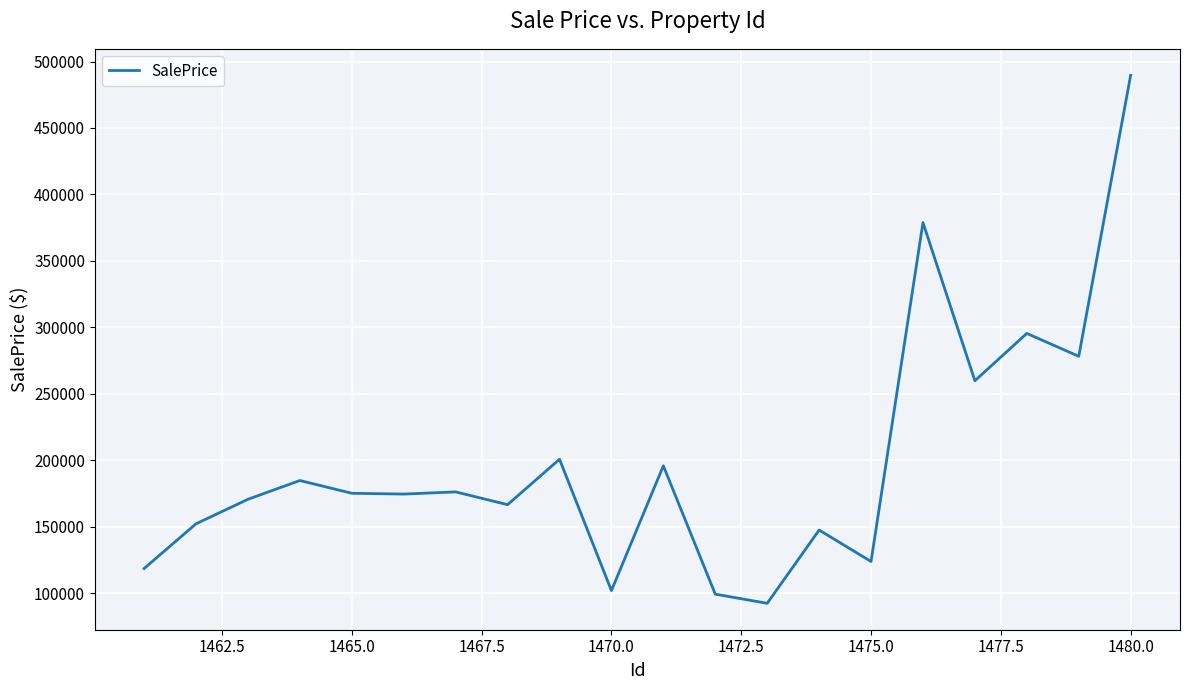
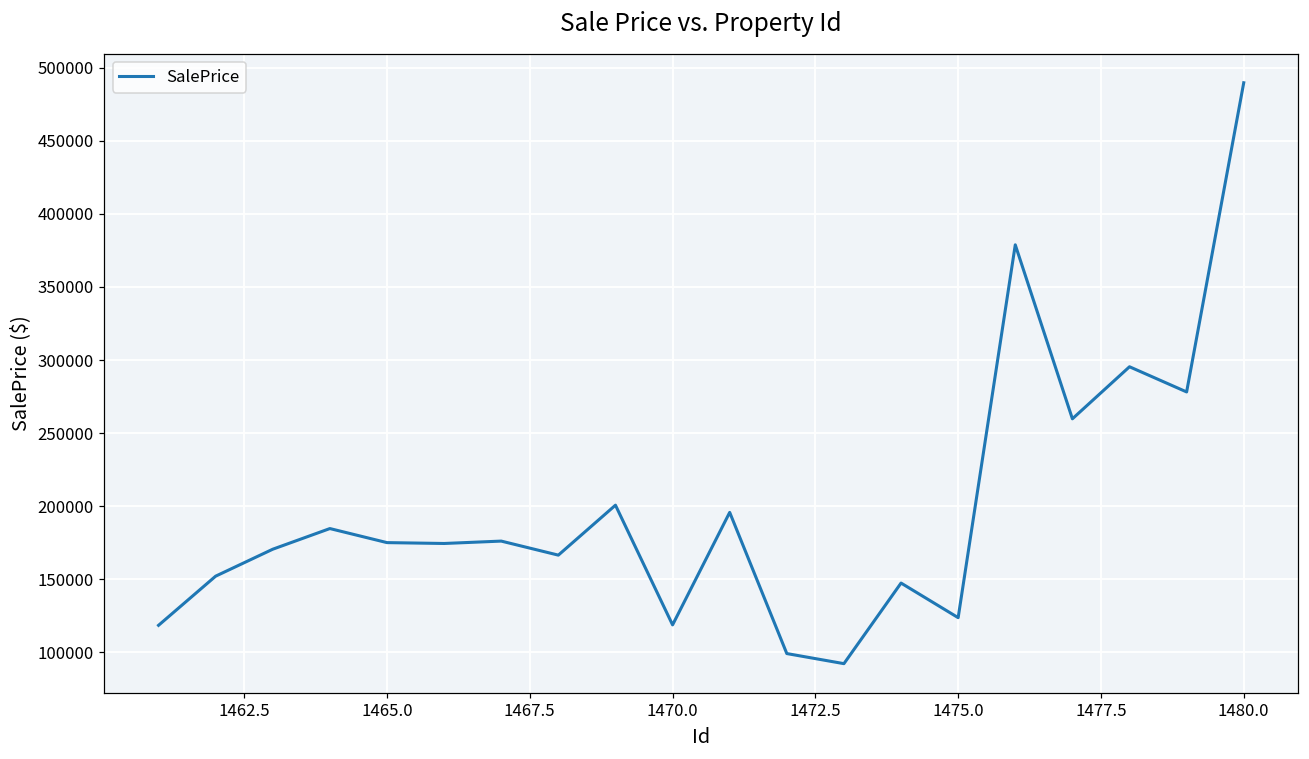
  {
    "1465.0": 175000,
-   "1470.0": 102000,
+   "1470.0": 119000,
    "1475.0": 124000,
    "1480.0": 490000
  }
